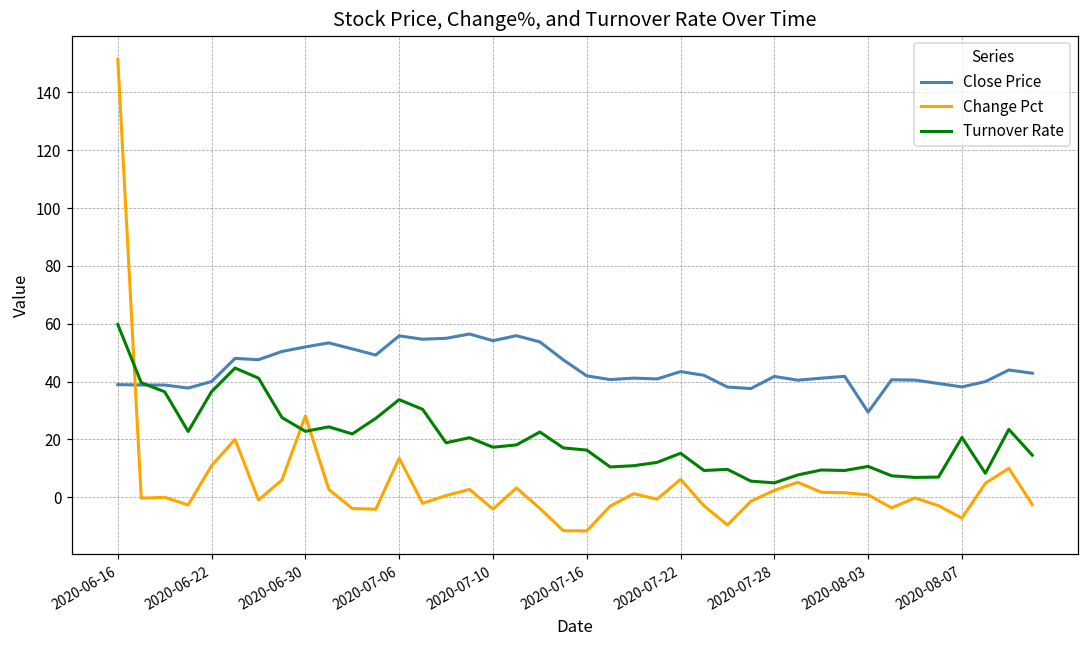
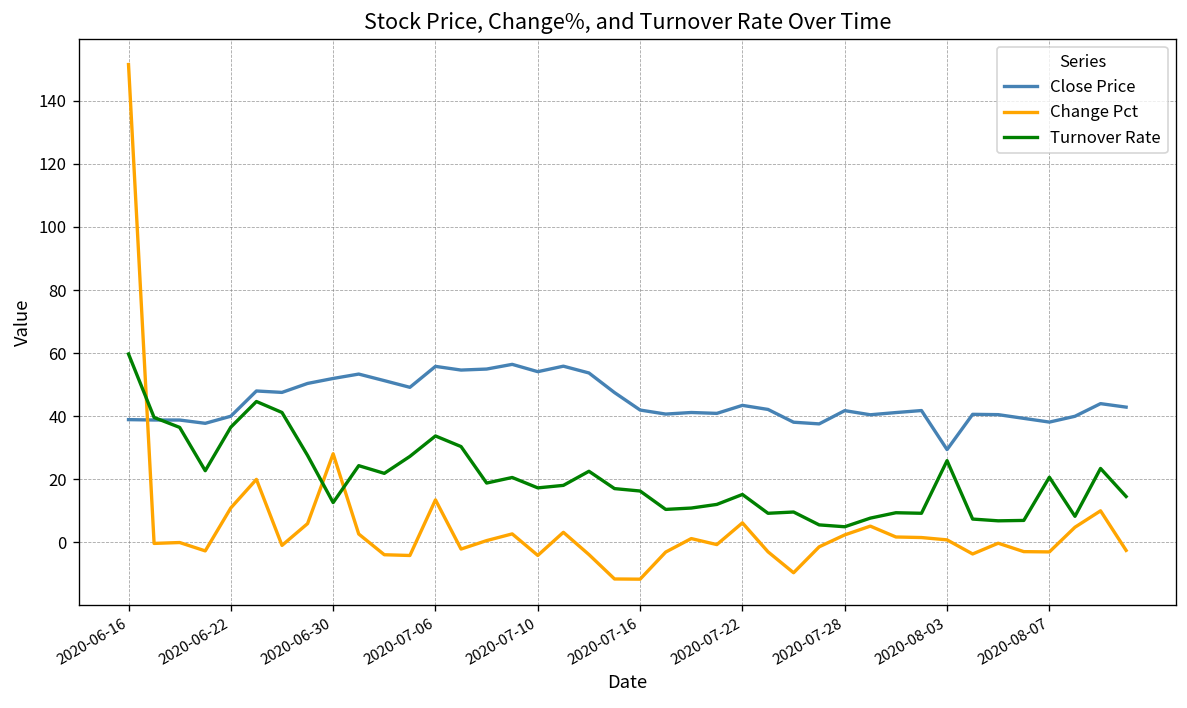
  {
    "Close Price": {
      "2020-06-16": 39,
      "2020-06-22": 40,
      "2020-06-30": 52,
      "2020-07-06": 56,
      "2020-07-10": 54,
      "2020-07-16": 42,
      "2020-07-22": 43,
      "2020-07-28": 42,
      "2020-08-03": 29,
      "2020-08-07": 38
    },
    "Change Pct": {
      "2020-06-16": 151,
      "2020-06-22": 11,
      "2020-06-30": 28,
      "2020-07-06": 14,
      "2020-07-10": -4,
      "2020-07-16": -12,
      "2020-07-22": 6,
      "2020-07-28": 2,
      "2020-08-03": 1,
-     "2020-08-07": -7
+     "2020-08-07": -3
    },
    "Turnover Rate": {
      "2020-06-16": 60,
      "2020-06-22": 37,
-     "2020-06-30": 23,
+     "2020-06-30": 13,
      "2020-07-06": 34,
      "2020-07-10": 17,
      "2020-07-16": 16,
      "2020-07-22": 15,
      "2020-07-28": 5,
-     "2020-08-03": 11,
+     "2020-08-03": 26,
      "2020-08-07": 21
    }
  }
